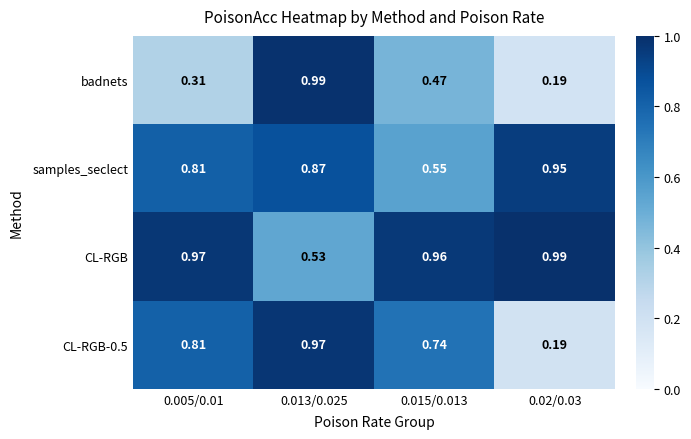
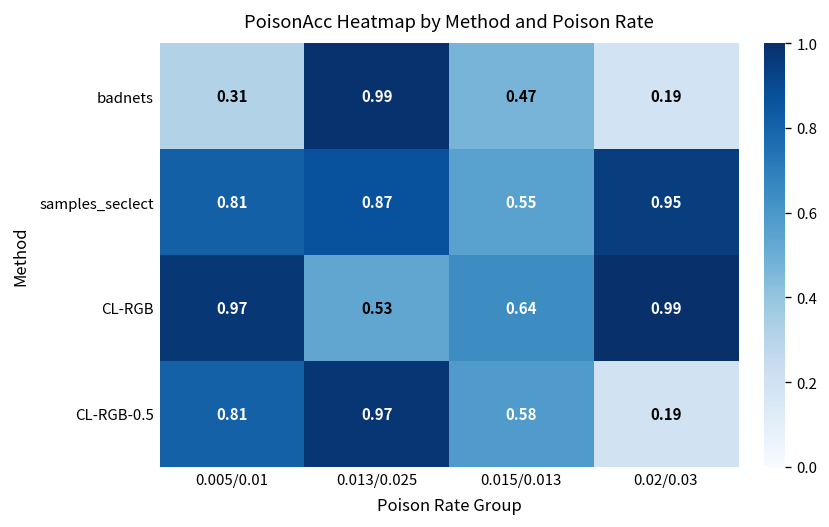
  {
    "badnets": {
      "0.005/0.01": 0.31,
      "0.013/0.025": 0.99,
      "0.015/0.013": 0.47,
      "0.02/0.03": 0.19
    },
    "samples_seclect": {
      "0.005/0.01": 0.81,
      "0.013/0.025": 0.87,
      "0.015/0.013": 0.55,
      "0.02/0.03": 0.95
    },
    "CL-RGB": {
      "0.005/0.01": 0.97,
      "0.013/0.025": 0.53,
-     "0.015/0.013": 0.96,
+     "0.015/0.013": 0.64,
      "0.02/0.03": 0.99
    },
    "CL-RGB-0.5": {
      "0.005/0.01": 0.81,
      "0.013/0.025": 0.97,
-     "0.015/0.013": 0.74,
+     "0.015/0.013": 0.58,
      "0.02/0.03": 0.19
    }
  }
